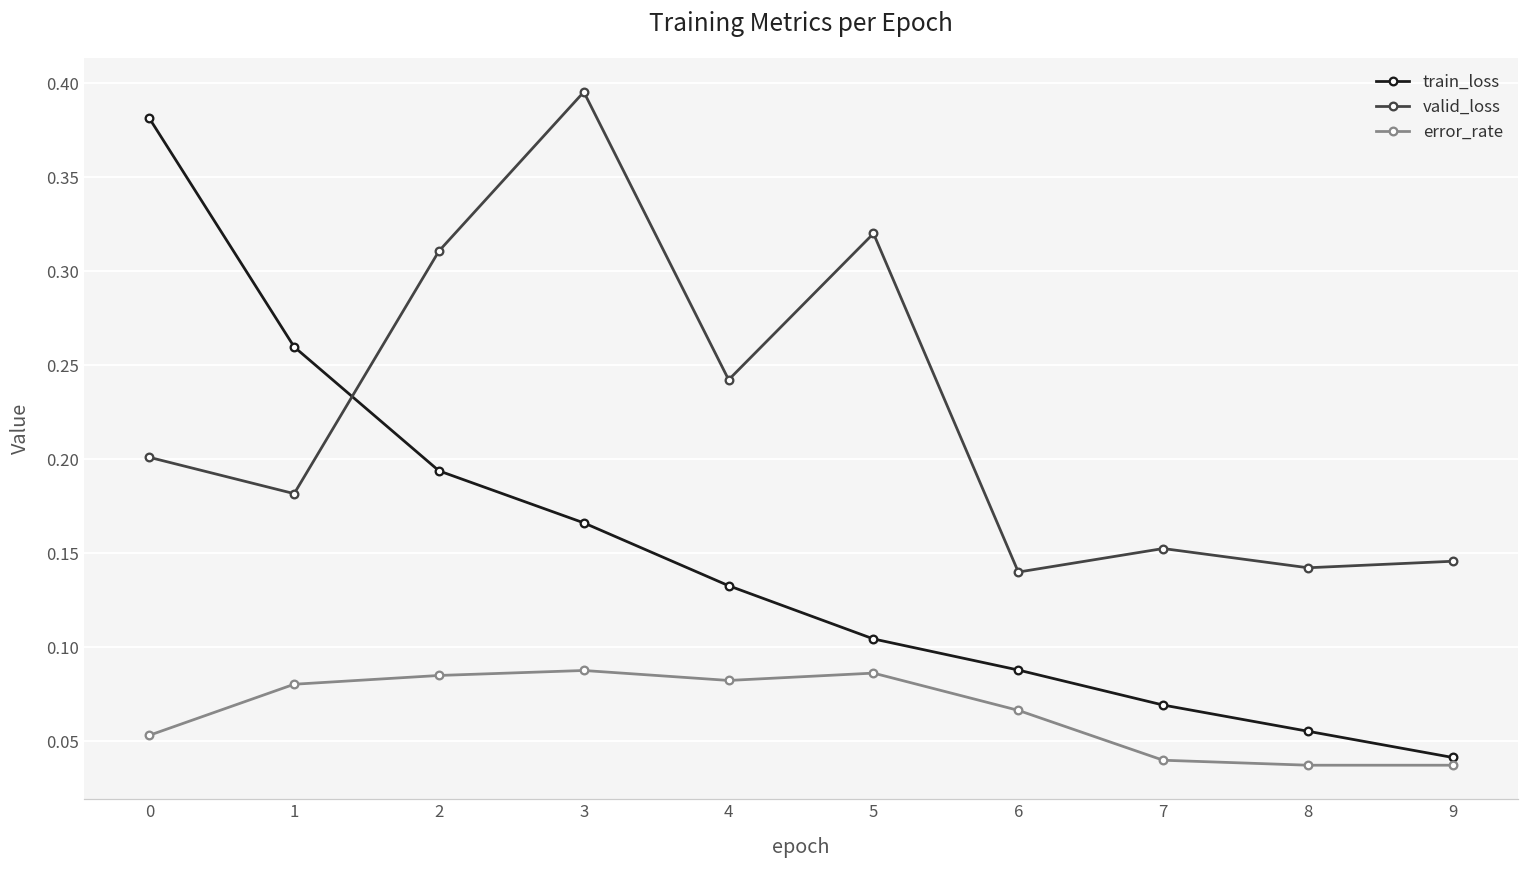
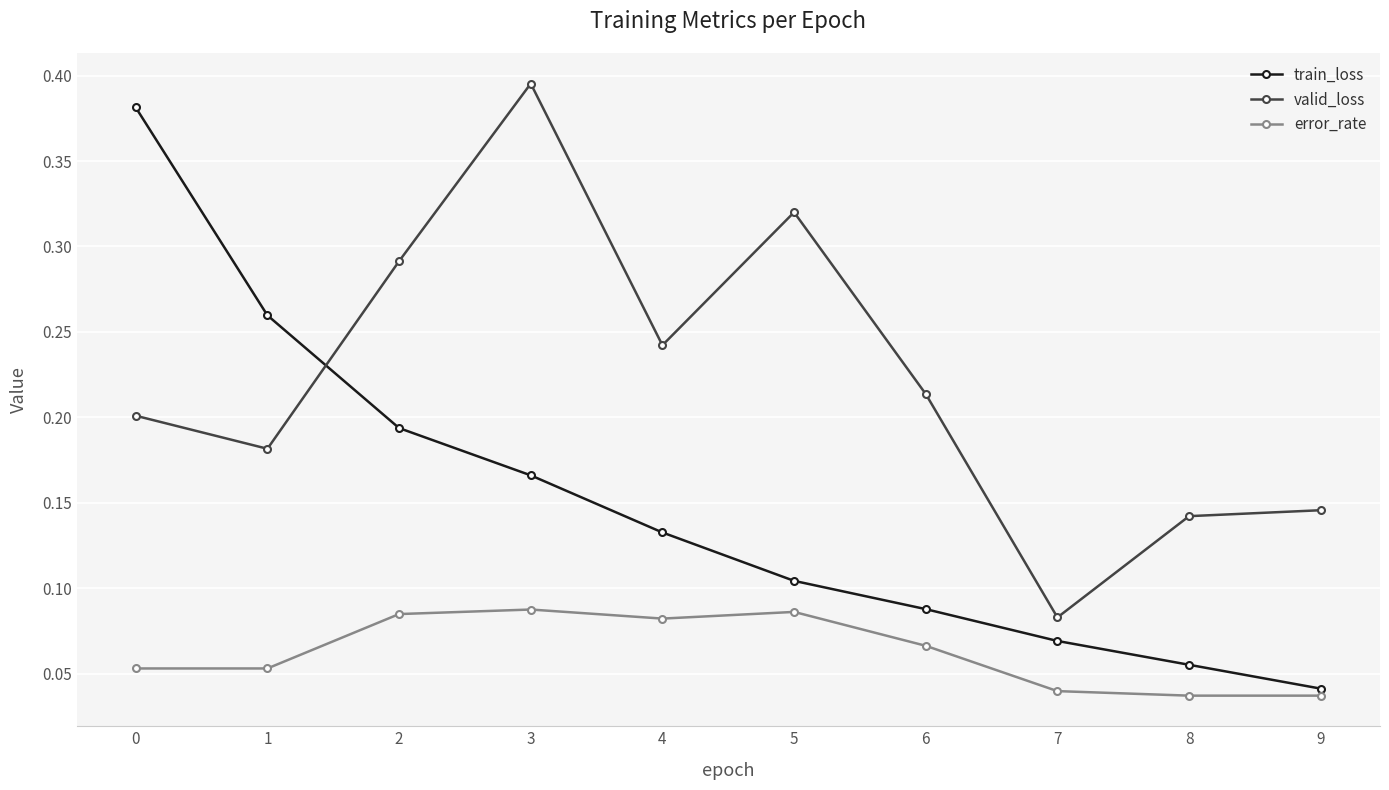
  {
    "train_loss": {
      "0": 0.381,
      "1": 0.260,
      "2": 0.194,
      "3": 0.166,
      "4": 0.133,
      "5": 0.104,
      "6": 0.088,
      "7": 0.069,
      "8": 0.055,
      "9": 0.041
    },
    "valid_loss": {
      "0": 0.201,
      "1": 0.182,
-     "2": 0.311,
+     "2": 0.291,
      "3": 0.395,
      "4": 0.242,
      "5": 0.320,
-     "6": 0.140,
-     "7": 0.152,
+     "6": 0.214,
+     "7": 0.083,
      "8": 0.142,
      "9": 0.146
    },
    "error_rate": {
      "0": 0.053,
-     "1": 0.080,
+     "1": 0.053,
      "2": 0.085,
      "3": 0.088,
      "4": 0.082,
      "5": 0.086,
      "6": 0.066,
      "7": 0.040,
      "8": 0.037,
      "9": 0.037
    }
  }
